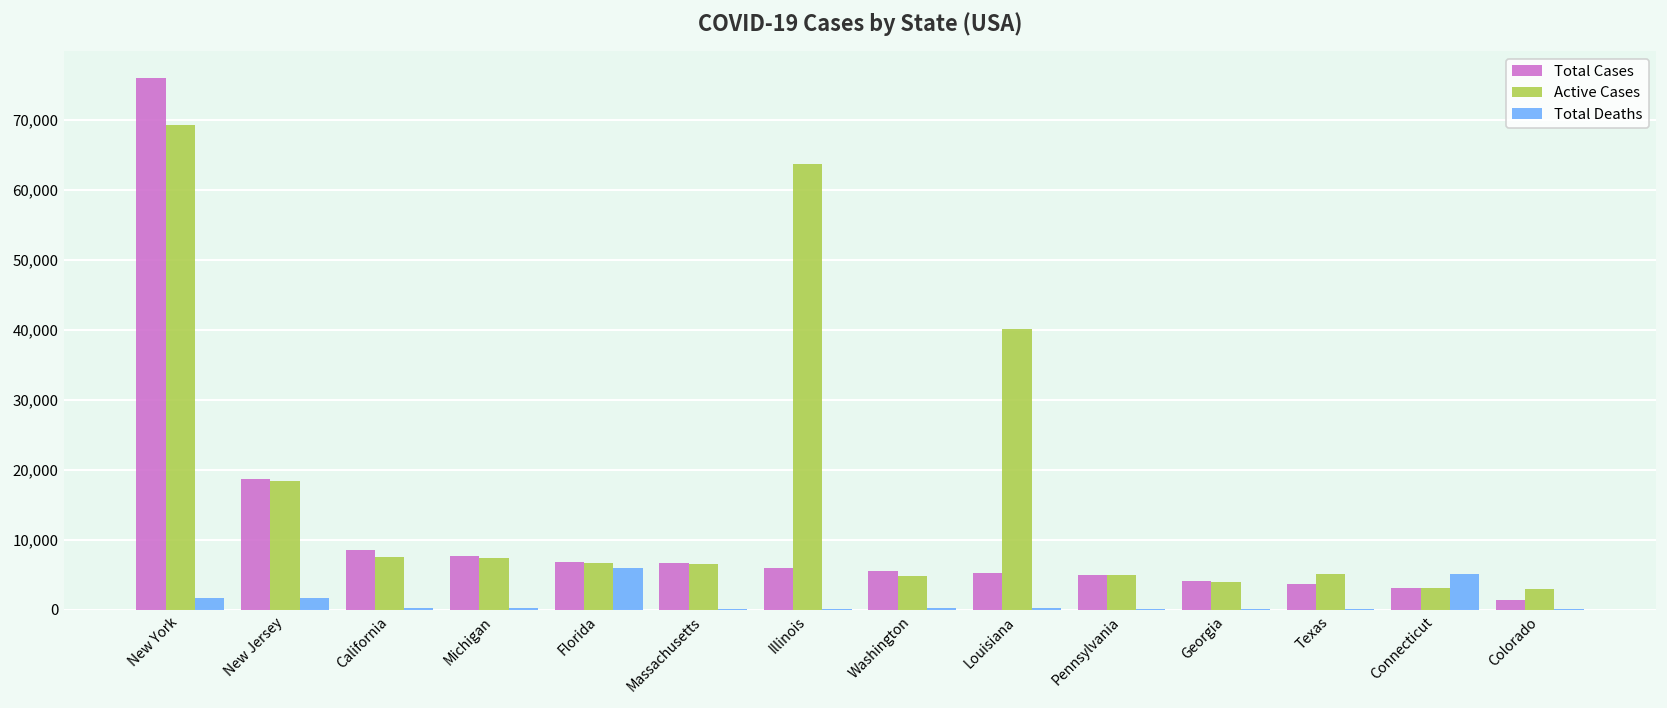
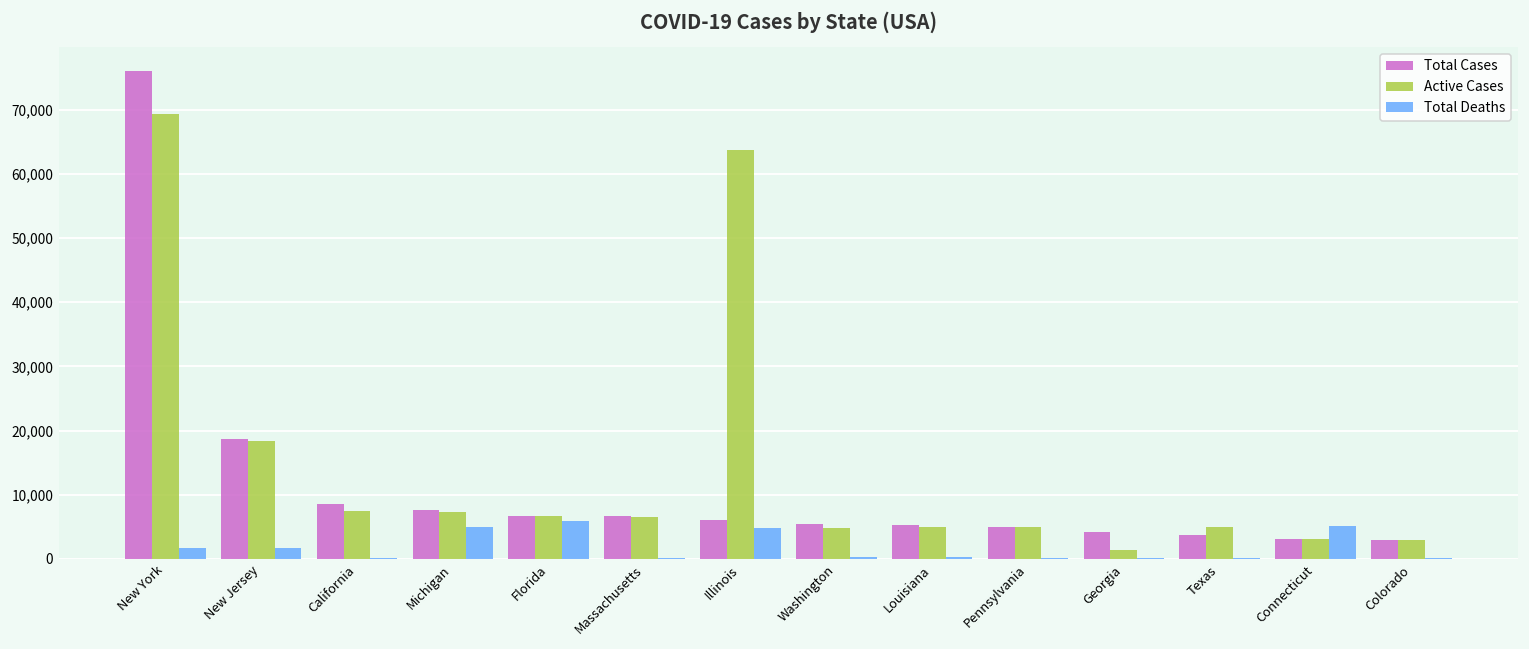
  {
    "Total Cases": {
      "New York": "76,000",
      "New Jersey": "19,000",
      "California": "9,000",
      "Michigan": "8,000",
      "Florida": "7,000",
      "Massachusetts": "7,000",
      "Illinois": "6,000",
      "Washington": "5,000",
      "Louisiana": "5,000",
      "Pennsylvania": "5,000",
      "Georgia": "4,000",
      "Texas": "4,000",
      "Connecticut": "3,000",
-     "Colorado": "1,000"
+     "Colorado": "3,000"
    },
    "Active Cases": {
      "New York": "69,000",
      "New Jersey": "18,000",
      "California": "8,000",
      "Michigan": "7,000",
      "Florida": "7,000",
      "Massachusetts": "7,000",
      "Illinois": "64,000",
      "Washington": "5,000",
-     "Louisiana": "40,000",
+     "Louisiana": "5,000",
      "Pennsylvania": "5,000",
-     "Georgia": "4,000",
+     "Georgia": "1,000",
      "Texas": "5,000",
      "Connecticut": "3,000",
      "Colorado": "3,000"
    },
    "Total Deaths": {
      "New York": "2,000",
      "New Jersey": "2,000",
-     "Michigan": "0",
+     "Michigan": "5,000",
      "Florida": "6,000",
-     "Illinois": "0",
+     "Illinois": "5,000",
      "Connecticut": "5,000"
    }
  }
